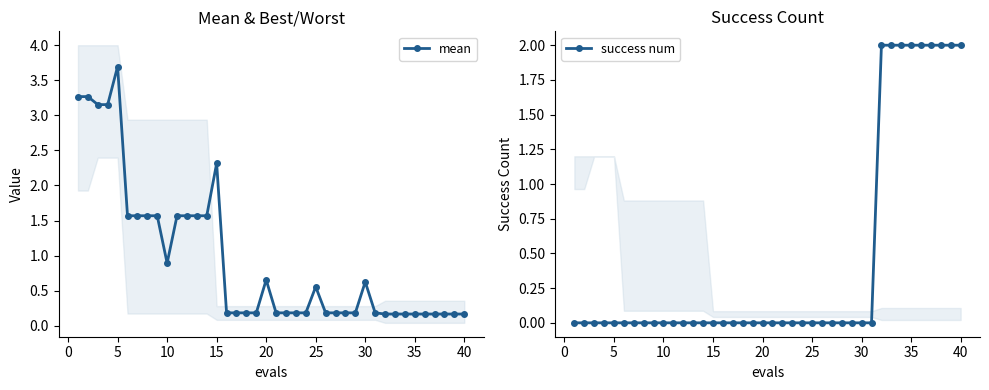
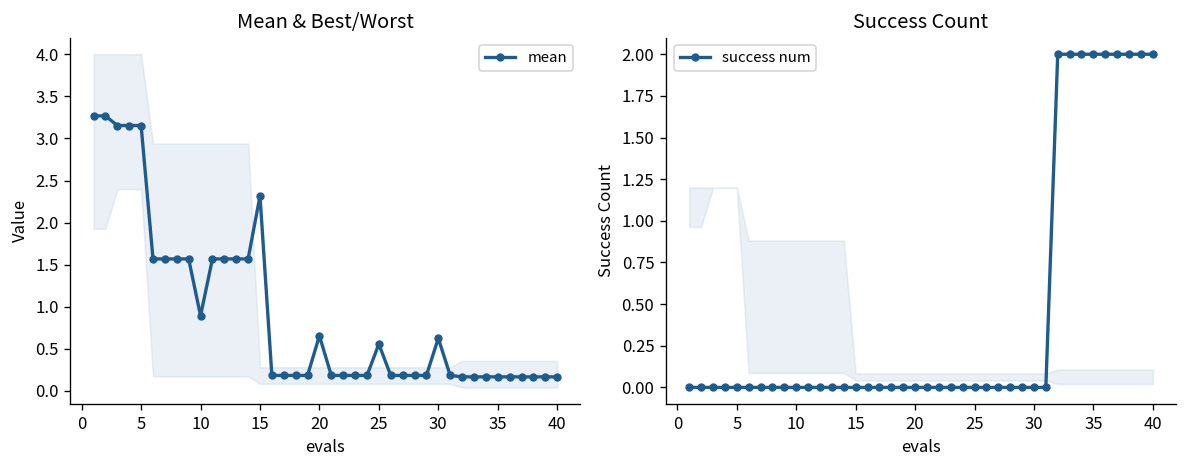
  {
    "Mean & Best/Worst": {
      "mean": {
-       "5": 3.7,
+       "5": 3.2,
        "10": 0.9,
        "15": 2.3,
        "20": 0.7,
        "25": 0.6,
        "30": 0.6,
        "35": 0.2,
        "40": 0.2
      }
    },
    "Success Count": {
      "success num": {
        "5": 0.00,
        "10": 0.00,
        "15": 0.00,
        "20": 0.00,
        "25": 0.00,
        "30": 0.00,
        "35": 2.00,
        "40": 2.00
      }
    }
  }
